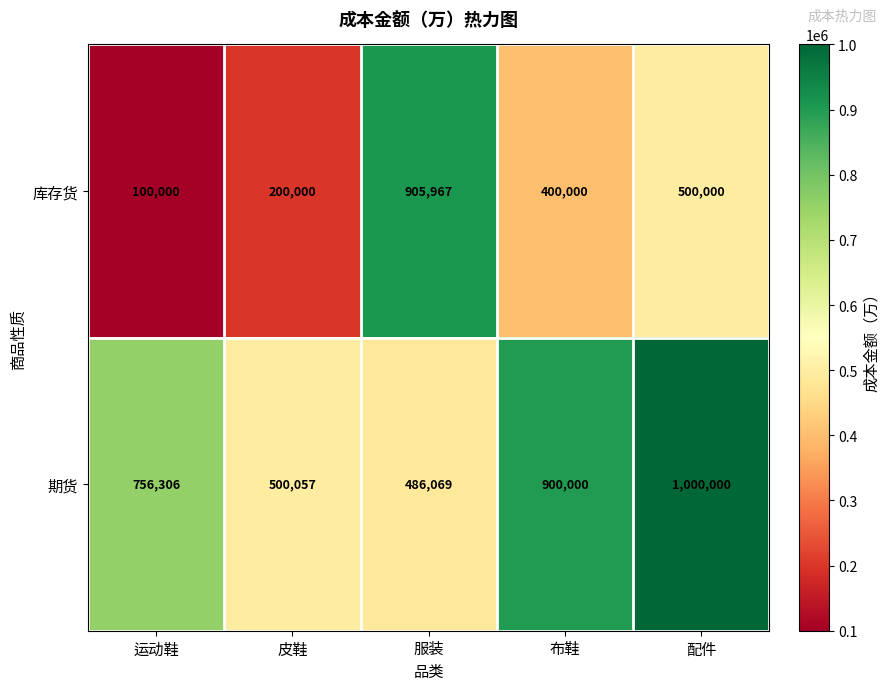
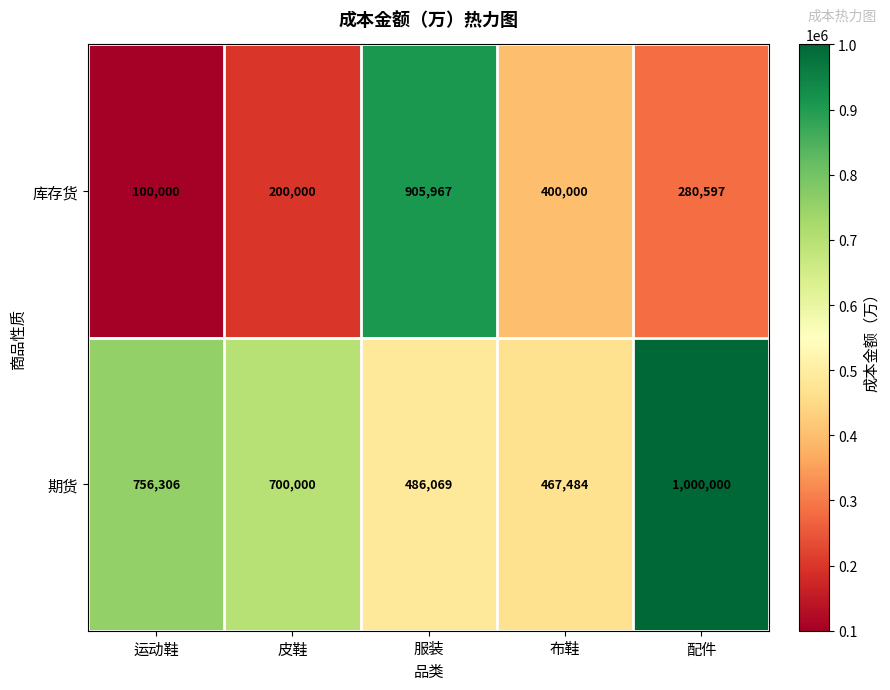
  {
    "库存货": {
      "运动鞋": "100,000",
      "皮鞋": "200,000",
      "服装": "905,967",
      "布鞋": "400,000",
-     "配件": "500,000"
+     "配件": "280,597"
    },
    "期货": {
      "运动鞋": "756,306",
-     "皮鞋": "500,057",
+     "皮鞋": "700,000",
      "服装": "486,069",
-     "布鞋": "900,000",
+     "布鞋": "467,484",
      "配件": "1,000,000"
    }
  }
